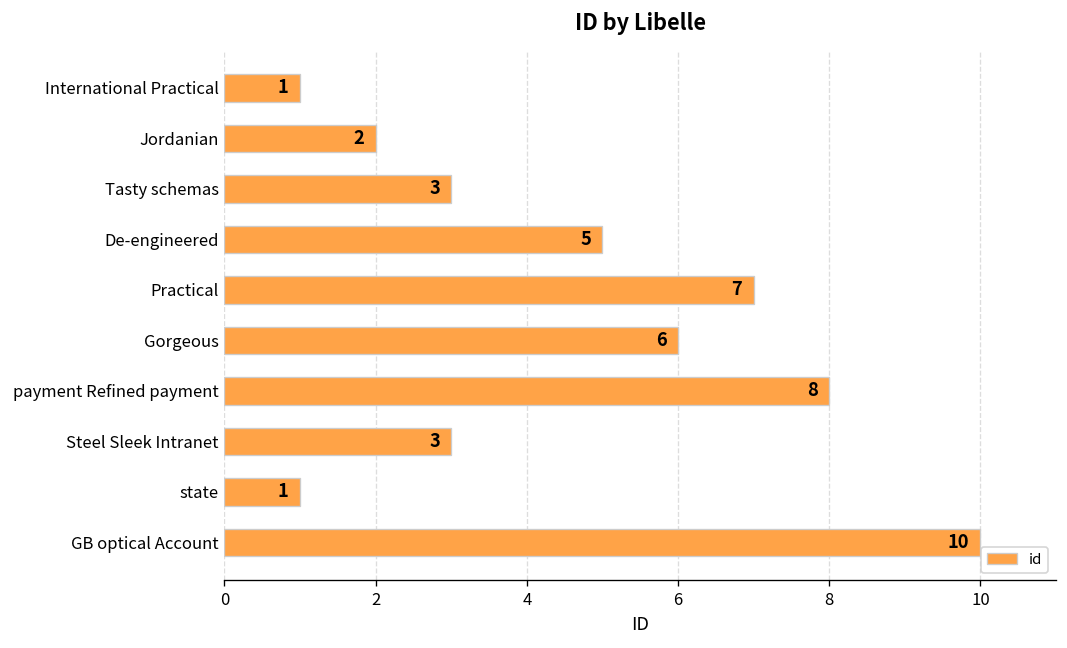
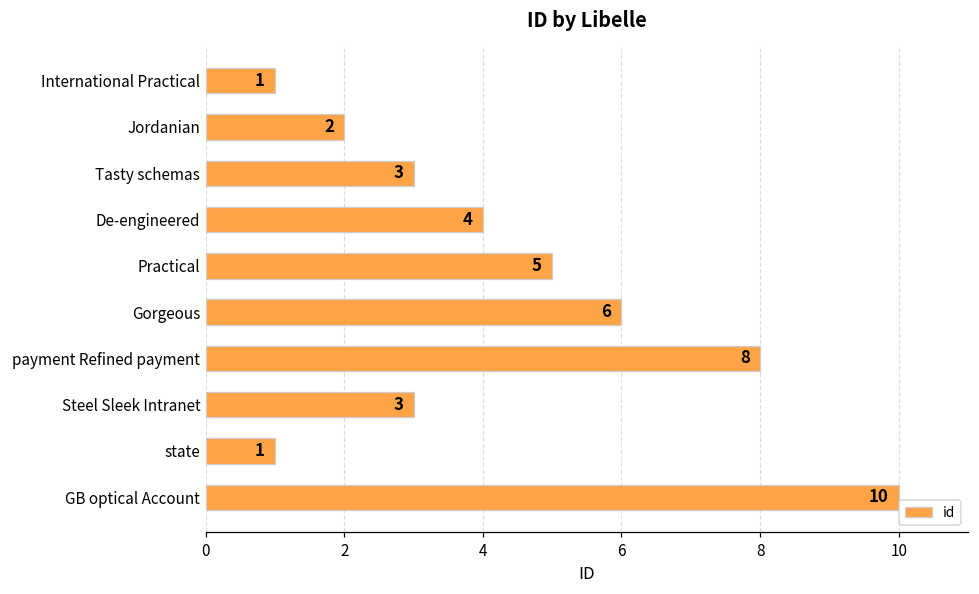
  {
    "International Practical": 1,
    "Jordanian": 2,
    "Tasty schemas": 3,
-   "De-engineered": 5,
-   "Practical": 7,
+   "De-engineered": 4,
+   "Practical": 5,
    "Gorgeous": 6,
    "payment Refined payment": 8,
    "Steel Sleek Intranet": 3,
    "state": 1,
    "GB optical Account": 10
  }
